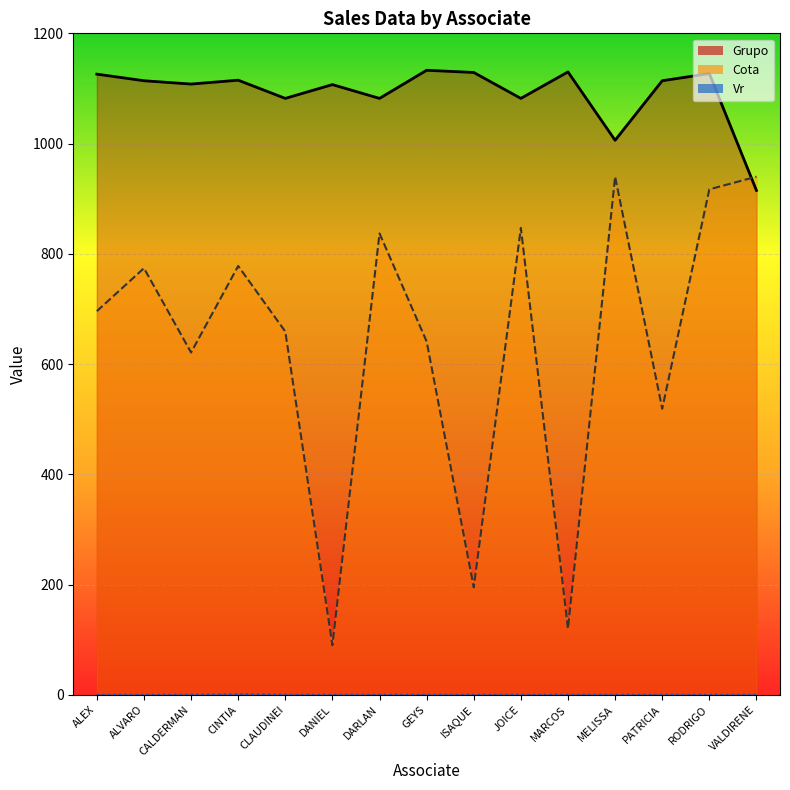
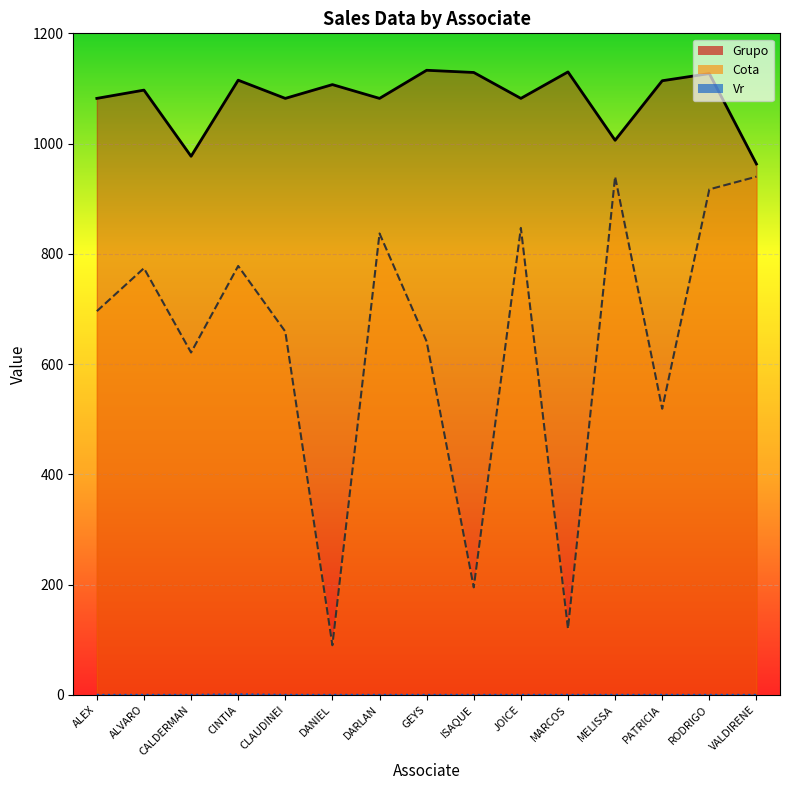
  {
    "Grupo": {
-     "ALEX": 1130,
-     "ALVARO": 1110,
-     "CALDERMAN": 1110,
+     "ALEX": 1080,
+     "ALVARO": 1100,
+     "CALDERMAN": 980,
      "CINTIA": 1120,
      "CLAUDINEI": 1080,
      "DANIEL": 1110,
      "DARLAN": 1080,
      "GEYS": 1130,
      "ISAQUE": 1130,
      "JOICE": 1080,
      "MARCOS": 1130,
      "MELISSA": 1010,
      "PATRICIA": 1110,
-     "VALDIRENE": 920
+     "VALDIRENE": 960
    },
    "Cota": {
      "ALEX": 700,
      "ALVARO": 770,
      "CALDERMAN": 620,
      "CINTIA": 780,
      "CLAUDINEI": 660,
      "DANIEL": 90,
      "DARLAN": 840,
      "GEYS": 640,
      "ISAQUE": 200,
      "JOICE": 850,
      "MARCOS": 120,
      "MELISSA": 940,
      "PATRICIA": 520,
      "RODRIGO": 920,
      "VALDIRENE": 940
    },
    "Vr": {
      "ALEX": 0,
      "ALVARO": 0,
      "CALDERMAN": 0,
      "CINTIA": 0,
      "CLAUDINEI": 0,
      "DANIEL": 0,
      "DARLAN": 0,
      "GEYS": 0,
      "ISAQUE": 0,
      "JOICE": 0,
      "MARCOS": 0,
      "MELISSA": 0,
      "PATRICIA": 0,
      "RODRIGO": 0,
      "VALDIRENE": 0
    }
  }
